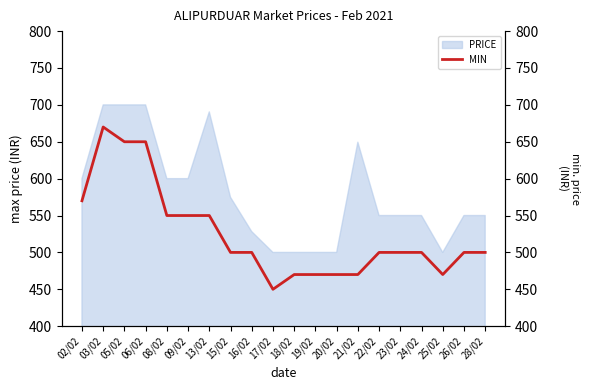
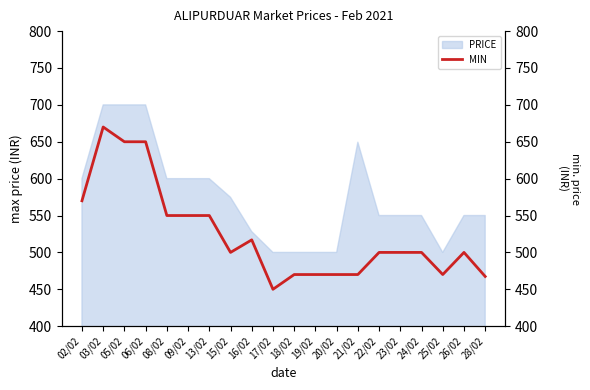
  {
    "PRICE": {
      "02/02": 600,
      "03/02": 700,
      "05/02": 700,
      "06/02": 700,
      "08/02": 600,
      "09/02": 600,
-     "13/02": 690,
+     "13/02": 600,
      "15/02": 570,
      "16/02": 530,
      "17/02": 500,
      "18/02": 500,
      "19/02": 500,
      "20/02": 500,
      "21/02": 650,
      "22/02": 550,
      "23/02": 550,
      "24/02": 550,
      "25/02": 500,
      "26/02": 550,
      "28/02": 550
    },
    "MIN": {
      "02/02": 570,
      "03/02": 670,
      "05/02": 650,
      "06/02": 650,
      "08/02": 550,
      "09/02": 550,
      "13/02": 550,
      "15/02": 500,
-     "16/02": 500,
+     "16/02": 520,
      "17/02": 450,
      "18/02": 470,
      "19/02": 470,
      "20/02": 470,
      "21/02": 470,
      "22/02": 500,
      "23/02": 500,
      "24/02": 500,
      "25/02": 470,
      "26/02": 500,
-     "28/02": 500
+     "28/02": 470
    }
  }
